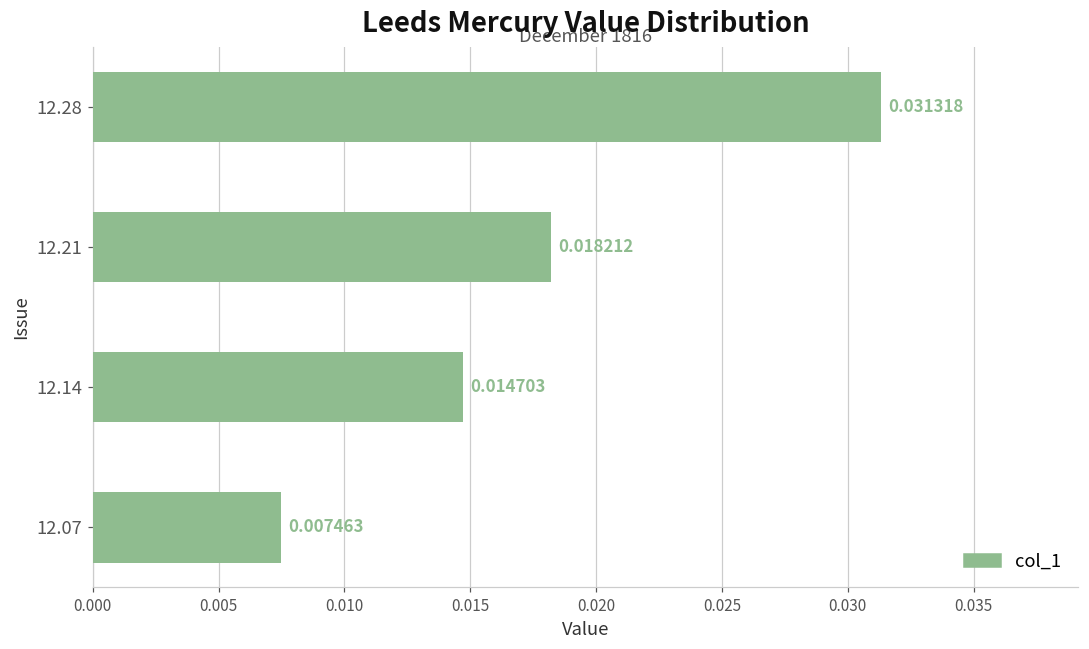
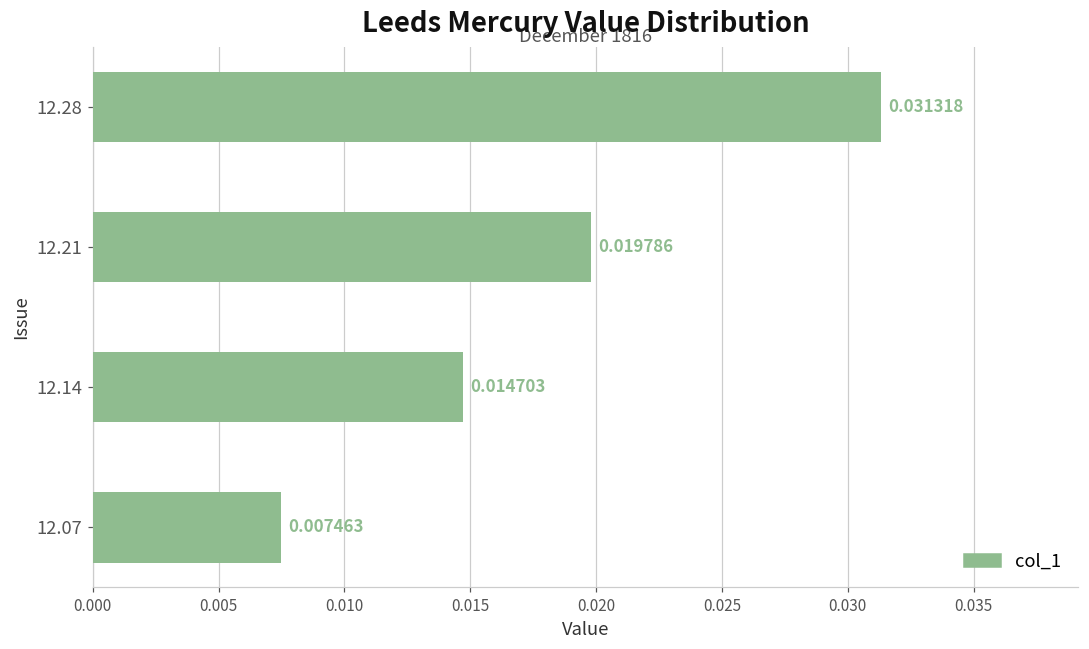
  {
    "12.28": 0.031318,
-   "12.21": 0.018212,
+   "12.21": 0.019786,
    "12.14": 0.014703,
    "12.07": 0.007463
  }
